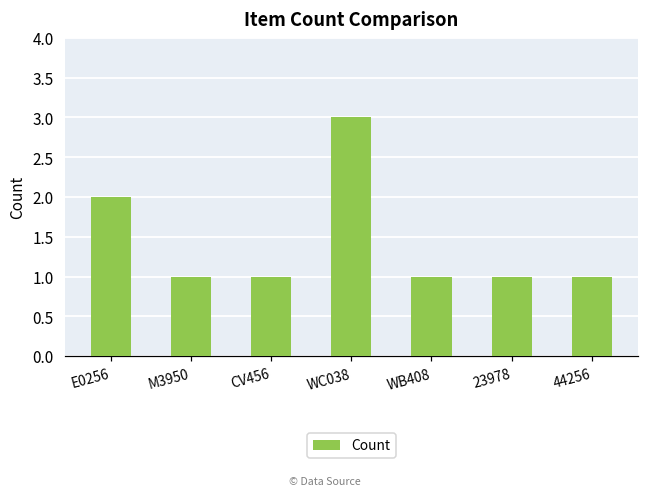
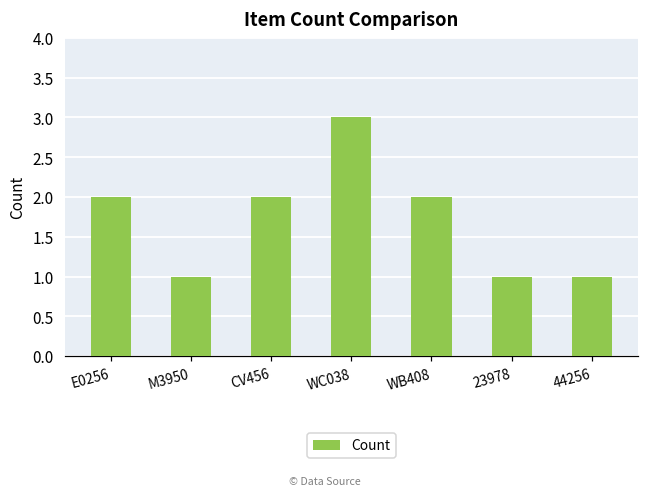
  {
    "E0256": 2,
    "M3950": 1,
-   "CV456": 1,
+   "CV456": 2,
    "WC038": 3,
-   "WB408": 1,
+   "WB408": 2,
    "23978": 1,
    "44256": 1
  }
